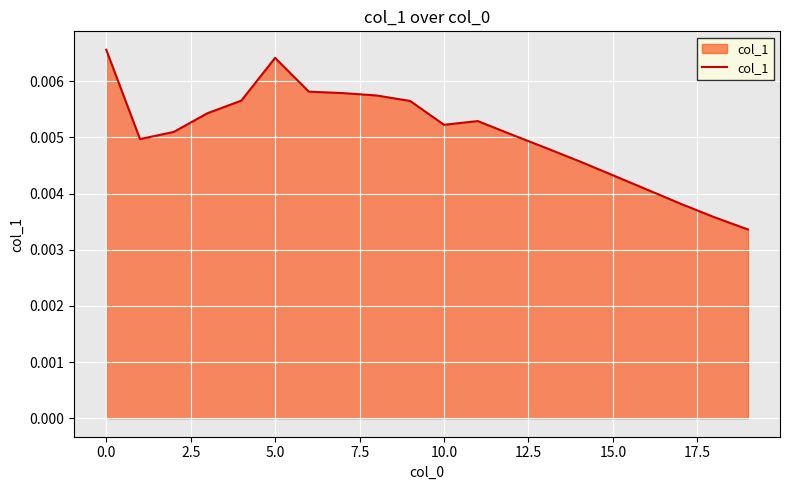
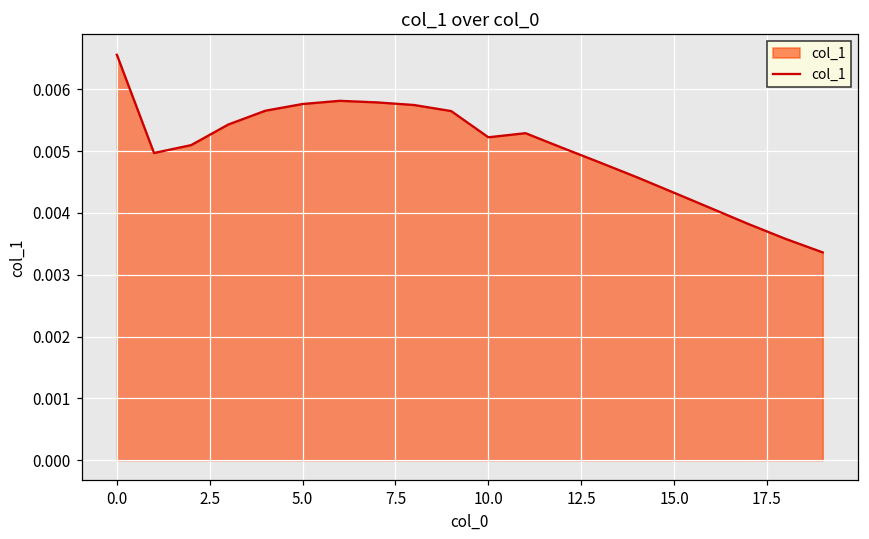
  {
    "0.0": 0.0066,
-   "5.0": 0.0064,
+   "5.0": 0.0058,
    "10.0": 0.0052,
    "15.0": 0.0043
  }
